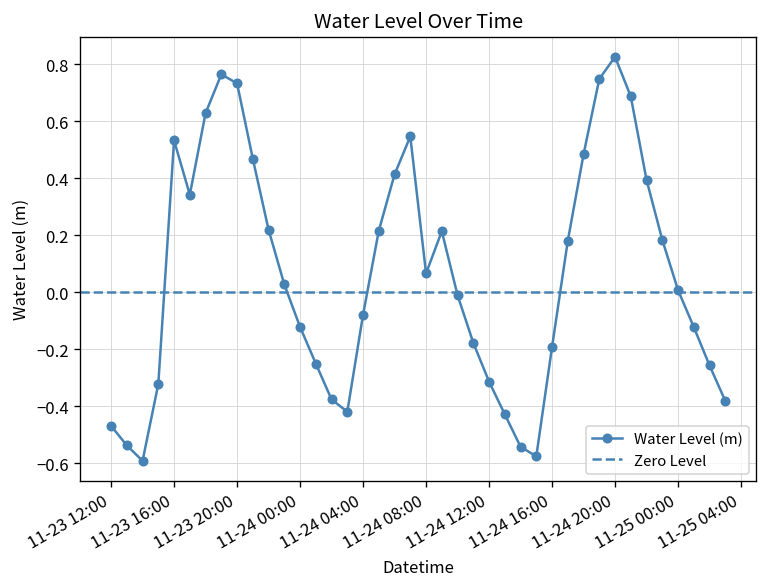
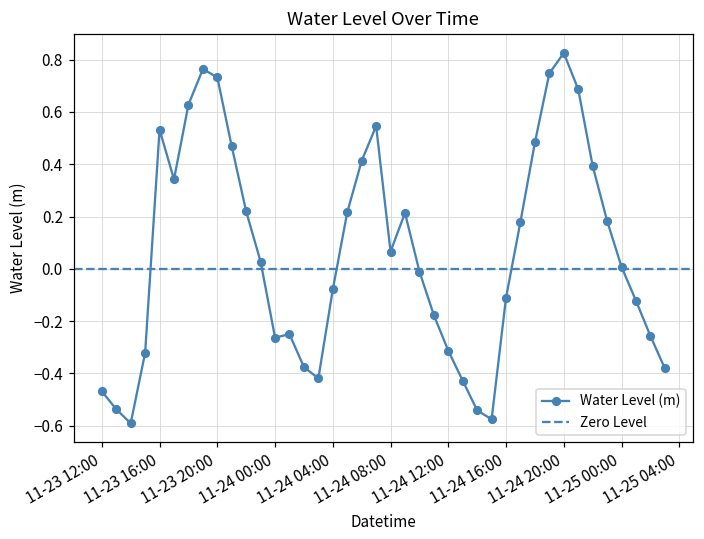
  {
    "11-23 12:00": -0.47,
    "11-23 16:00": 0.53,
    "11-23 20:00": 0.73,
-   "11-24 00:00": -0.12,
+   "11-24 00:00": -0.26,
    "11-24 04:00": -0.08,
    "11-24 08:00": 0.07,
    "11-24 12:00": -0.31,
-   "11-24 16:00": -0.19,
+   "11-24 16:00": -0.11,
    "11-24 20:00": 0.83,
    "11-25 00:00": 0.01
  }
